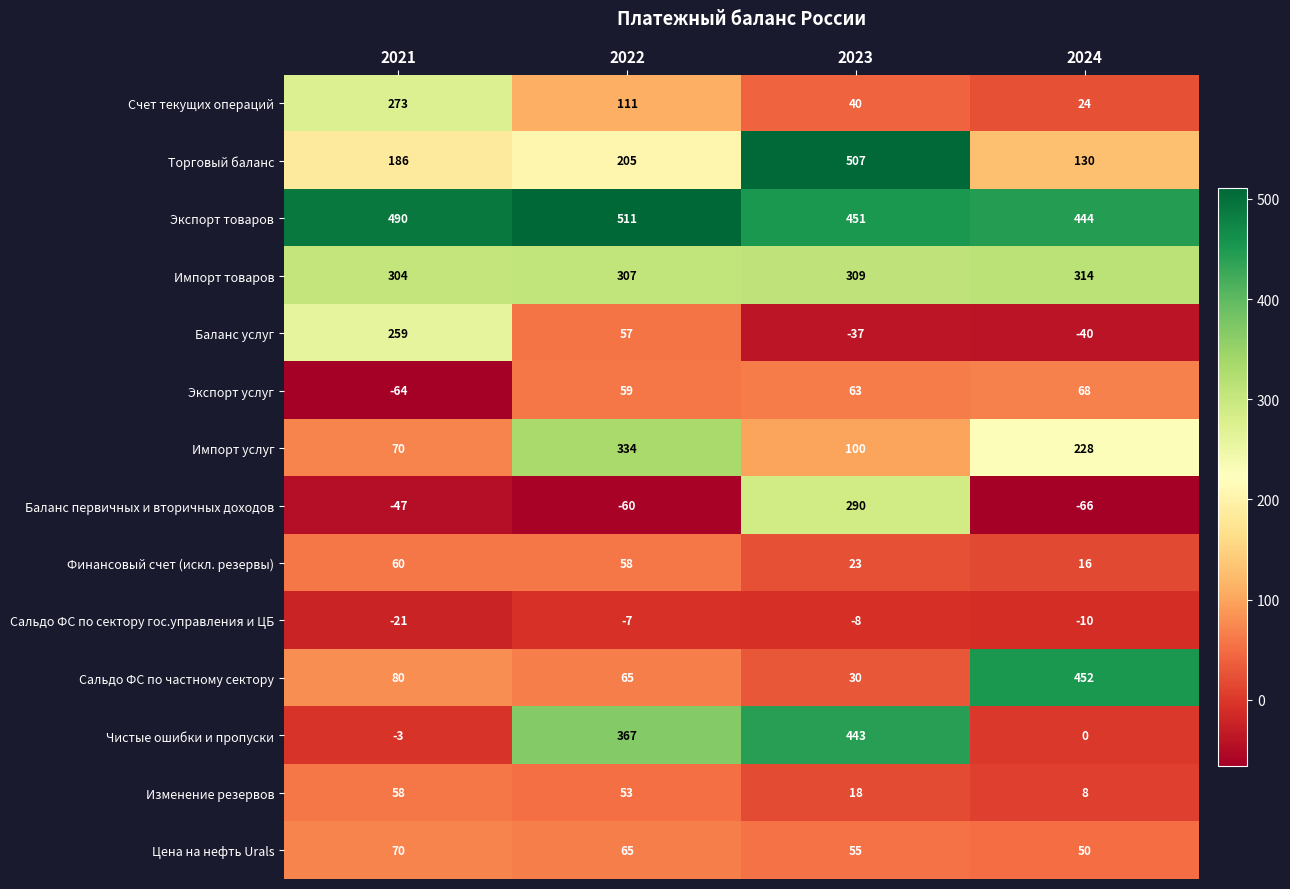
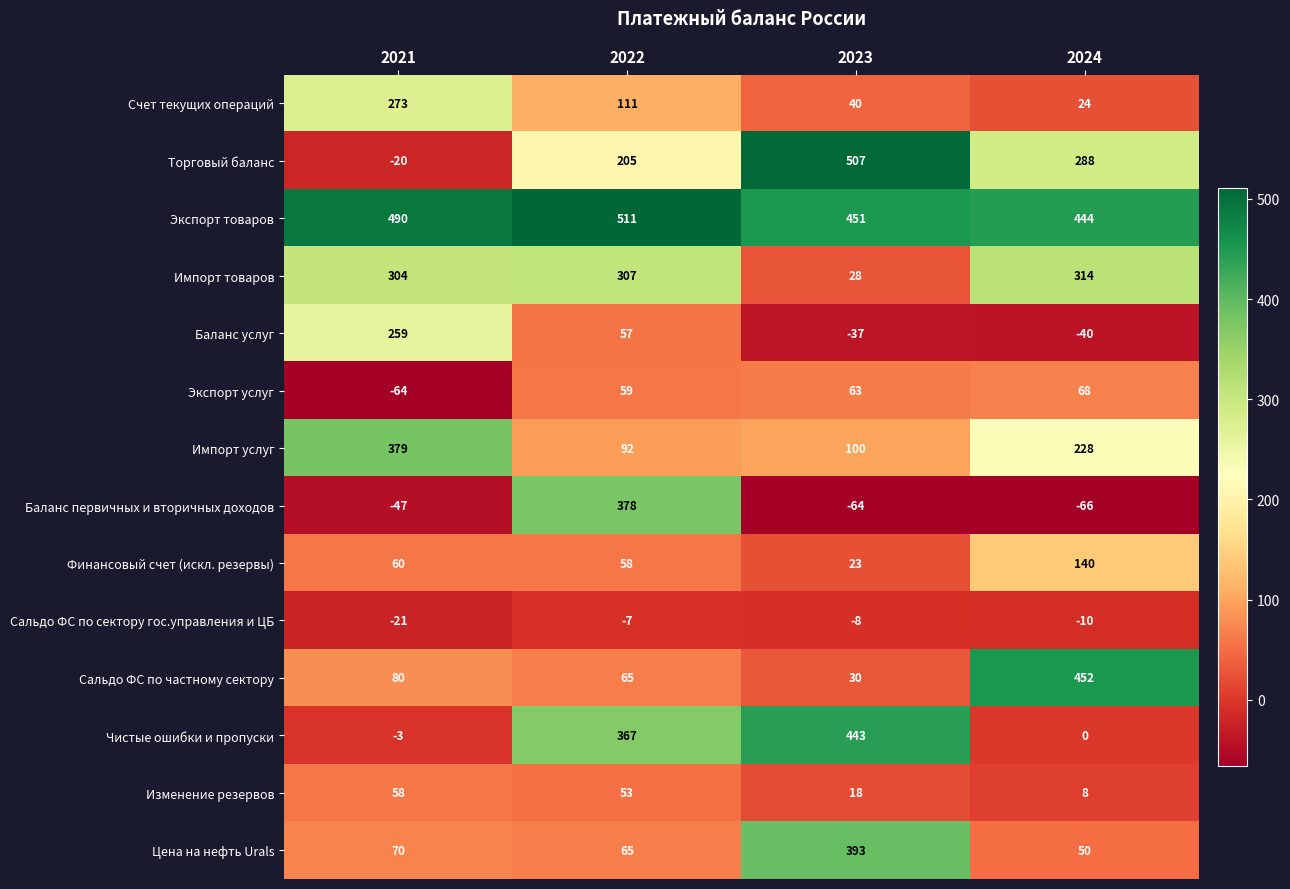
  {
    "Счет текущих операций": {
      "2021": 273,
      "2022": 111,
      "2023": 40,
      "2024": 24
    },
    "Торговый баланс": {
-     "2021": 186,
+     "2021": -20,
      "2022": 205,
      "2023": 507,
-     "2024": 130
+     "2024": 288
    },
    "Экспорт товаров": {
      "2021": 490,
      "2022": 511,
      "2023": 451,
      "2024": 444
    },
    "Импорт товаров": {
      "2021": 304,
      "2022": 307,
-     "2023": 309,
+     "2023": 28,
      "2024": 314
    },
    "Баланс услуг": {
      "2021": 259,
      "2022": 57,
      "2023": -37,
      "2024": -40
    },
    "Экспорт услуг": {
      "2021": -64,
      "2022": 59,
      "2023": 63,
      "2024": 68
    },
    "Импорт услуг": {
-     "2021": 70,
-     "2022": 334,
+     "2021": 379,
+     "2022": 92,
      "2023": 100,
      "2024": 228
    },
    "Баланс первичных и вторичных доходов": {
      "2021": -47,
-     "2022": -60,
-     "2023": 290,
+     "2022": 378,
+     "2023": -64,
      "2024": -66
    },
    "Финансовый счет (искл. резервы)": {
      "2021": 60,
      "2022": 58,
      "2023": 23,
-     "2024": 16
+     "2024": 140
    },
    "Сальдо ФС по сектору гос.управления и ЦБ": {
      "2021": -21,
      "2022": -7,
      "2023": -8,
      "2024": -10
    },
    "Сальдо ФС по частному сектору": {
      "2021": 80,
      "2022": 65,
      "2023": 30,
      "2024": 452
    },
    "Чистые ошибки и пропуски": {
      "2021": -3,
      "2022": 367,
      "2023": 443,
      "2024": 0
    },
    "Изменение резервов": {
      "2021": 58,
      "2022": 53,
      "2023": 18,
      "2024": 8
    },
    "Цена на нефть Urals": {
      "2021": 70,
      "2022": 65,
-     "2023": 55,
+     "2023": 393,
      "2024": 50
    }
  }
